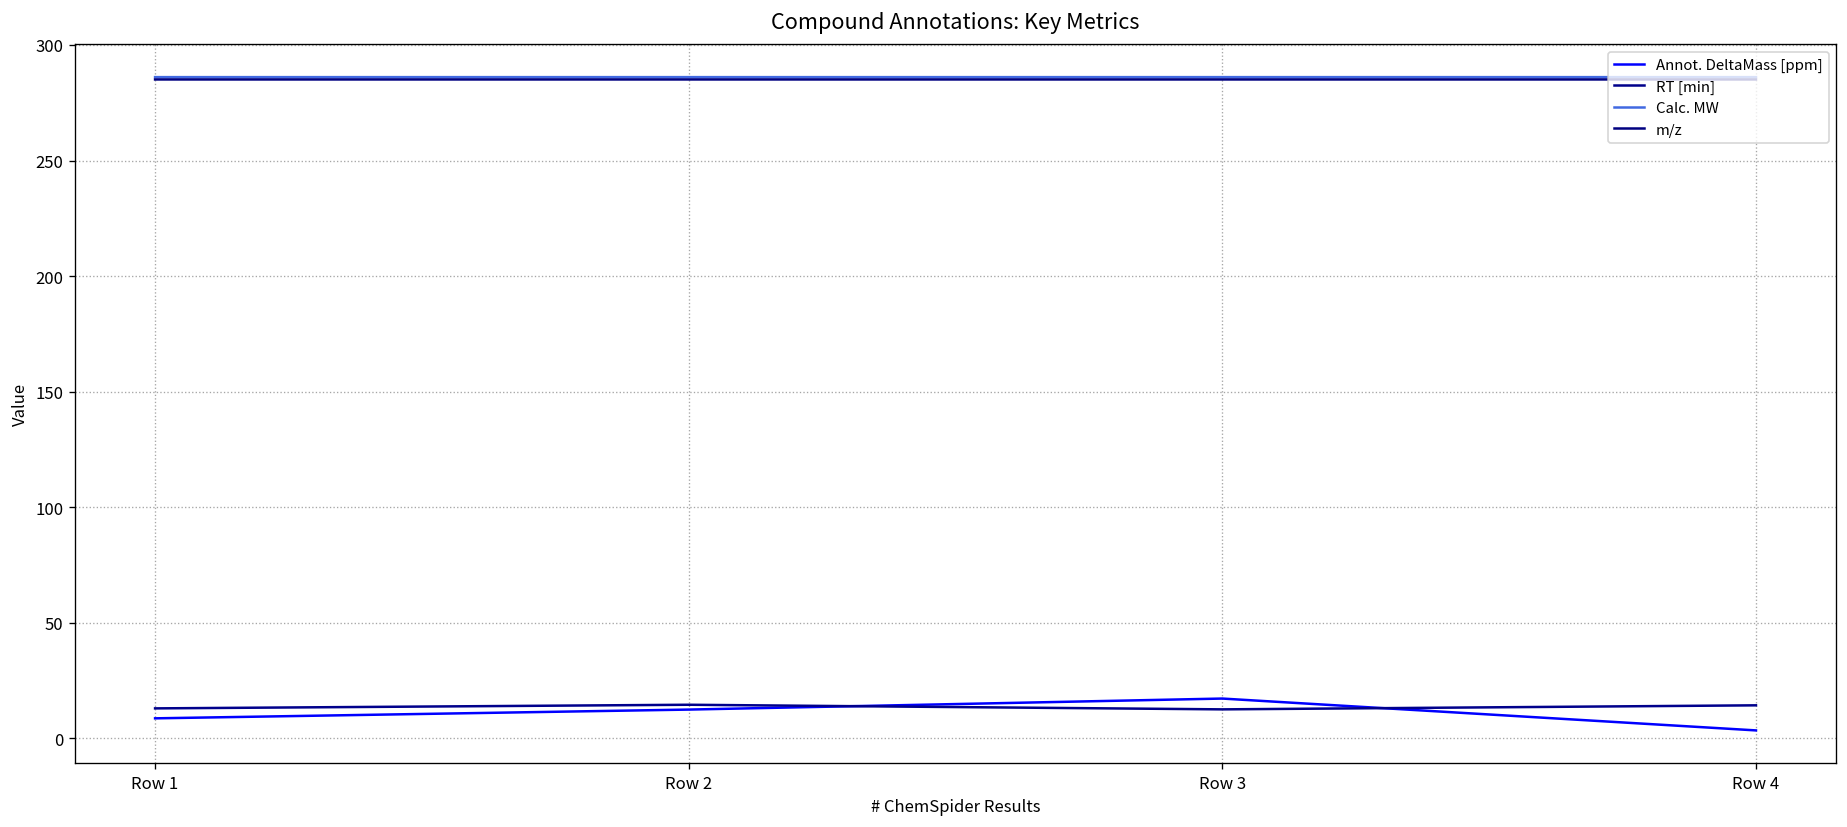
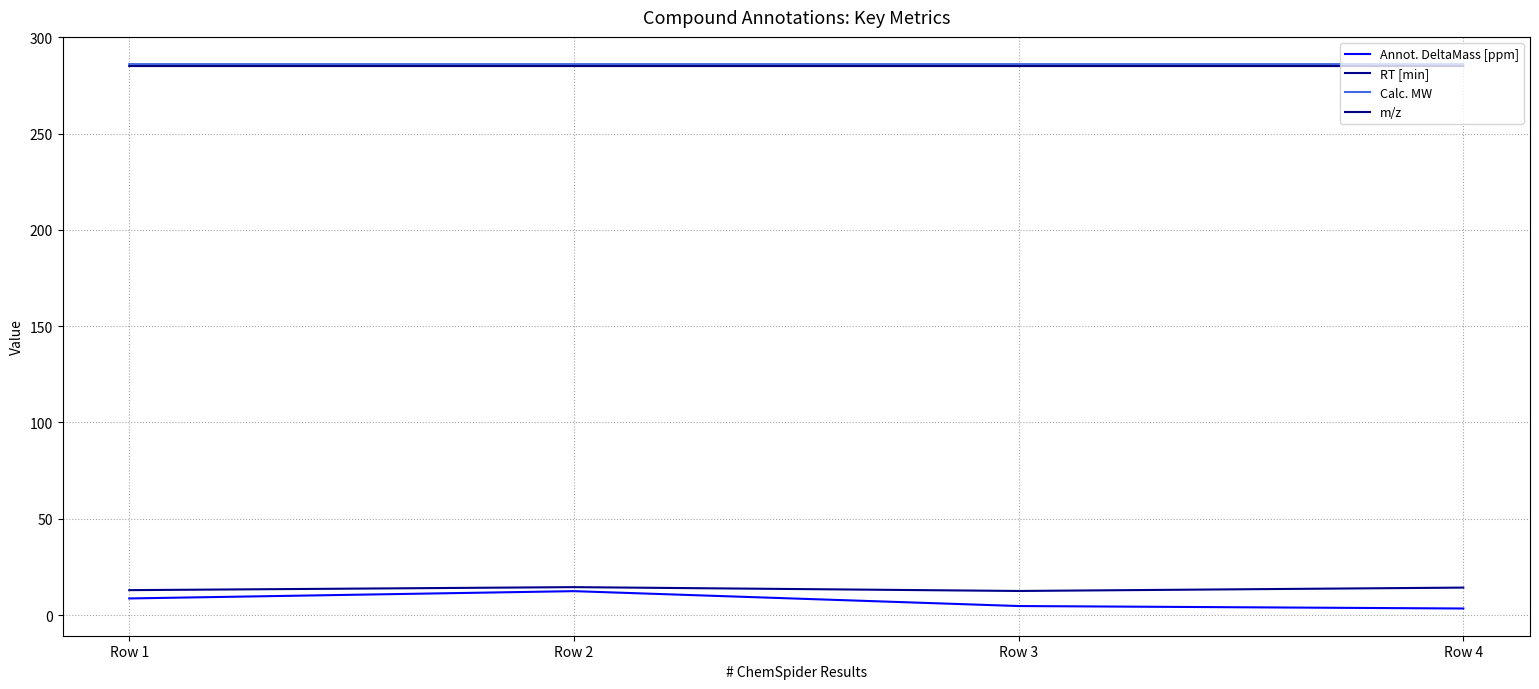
  {
    "Annot. DeltaMass [ppm]": {
      "Row 1": 9,
      "Row 2": 12,
-     "Row 3": 17,
+     "Row 3": 5,
      "Row 4": 3
    }
  }
